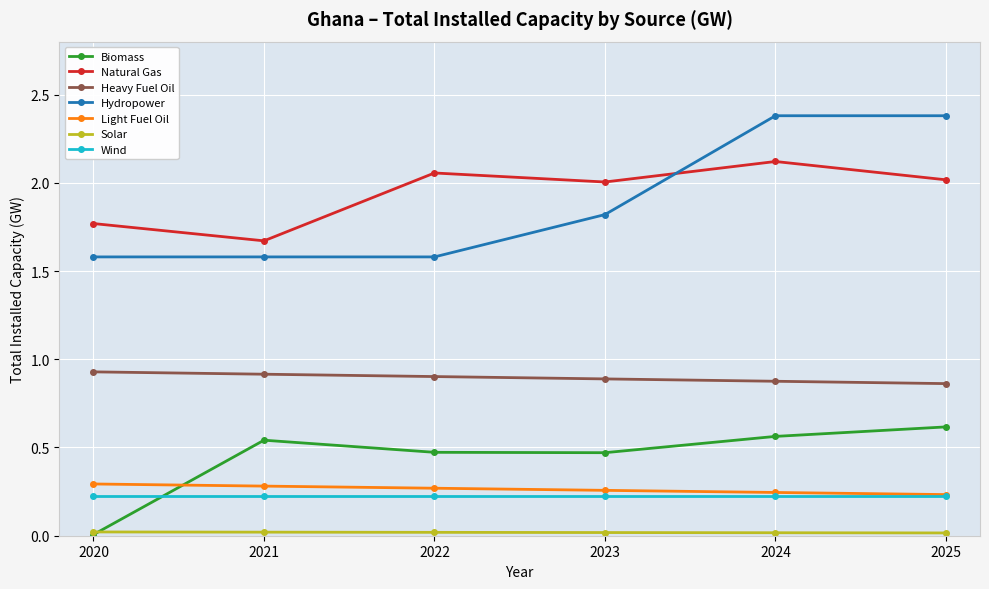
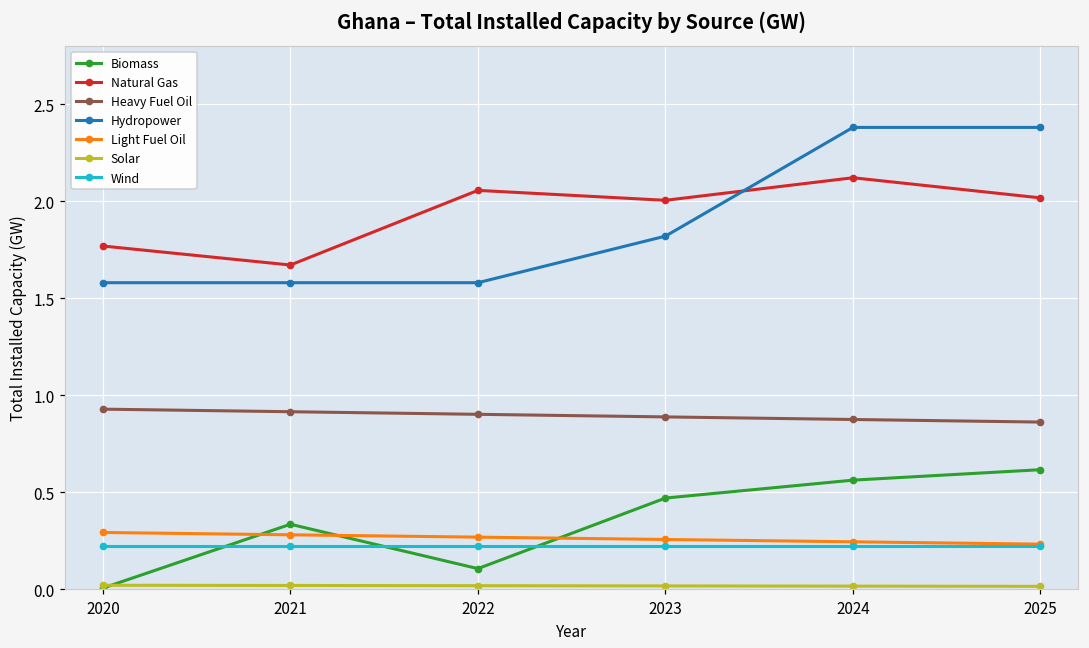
  {
    "Biomass": {
      "2020": 0.01,
-     "2021": 0.54,
-     "2022": 0.47,
+     "2021": 0.34,
+     "2022": 0.11,
      "2023": 0.47,
      "2024": 0.56,
      "2025": 0.62
    },
    "Natural Gas": {
      "2020": 1.77,
      "2021": 1.67,
      "2022": 2.06,
      "2023": 2.00,
      "2024": 2.12,
      "2025": 2.02
    },
    "Heavy Fuel Oil": {
      "2020": 0.93,
      "2021": 0.92,
      "2022": 0.90,
      "2023": 0.89,
      "2024": 0.88,
      "2025": 0.86
    },
    "Hydropower": {
      "2020": 1.58,
      "2021": 1.58,
      "2022": 1.58,
      "2023": 1.82,
      "2024": 2.38,
      "2025": 2.38
    },
    "Light Fuel Oil": {
      "2020": 0.29,
      "2021": 0.28,
      "2022": 0.27,
      "2023": 0.26,
      "2024": 0.25
    },
    "Solar": {
      "2020": 0.02,
      "2021": 0.02,
      "2022": 0.02,
      "2023": 0.02,
      "2024": 0.02,
      "2025": 0.02
    },
    "Wind": {
      "2020": 0.23,
      "2021": 0.23,
      "2022": 0.23,
      "2023": 0.23,
      "2024": 0.23
    }
  }
